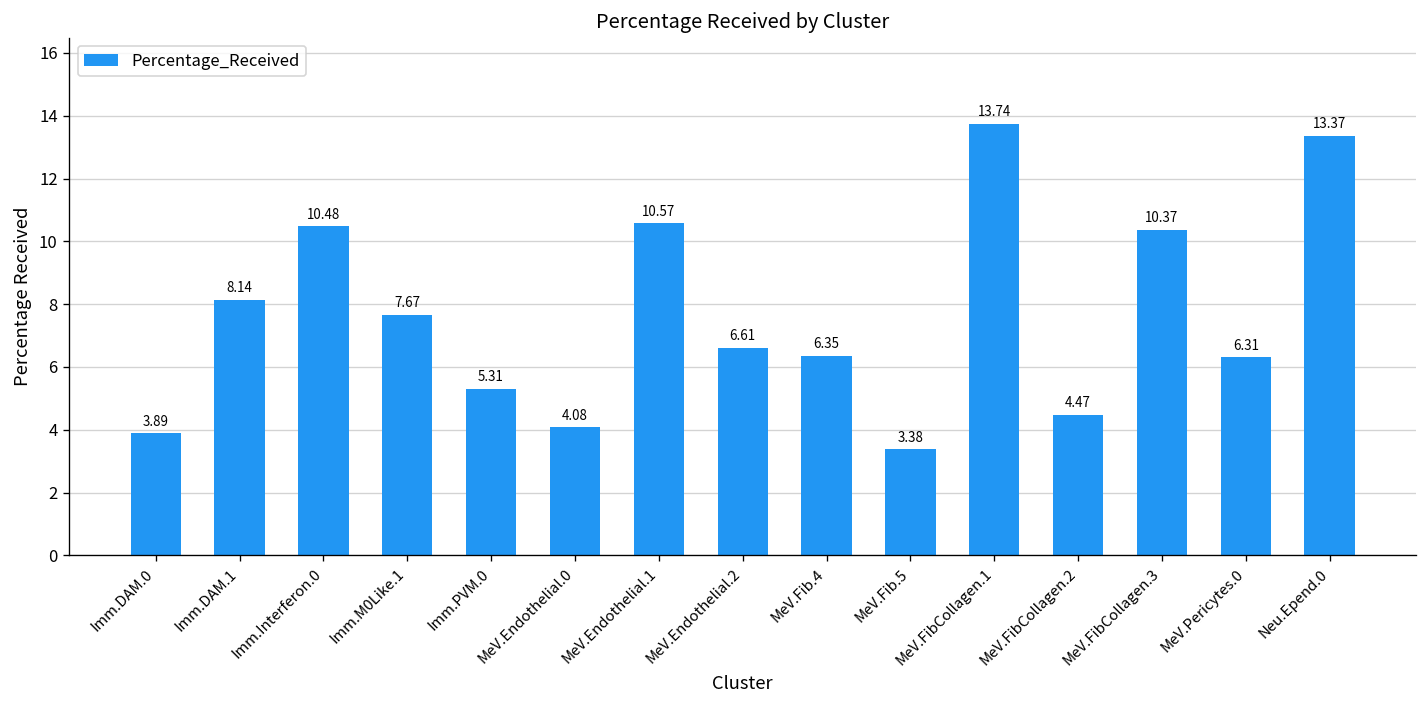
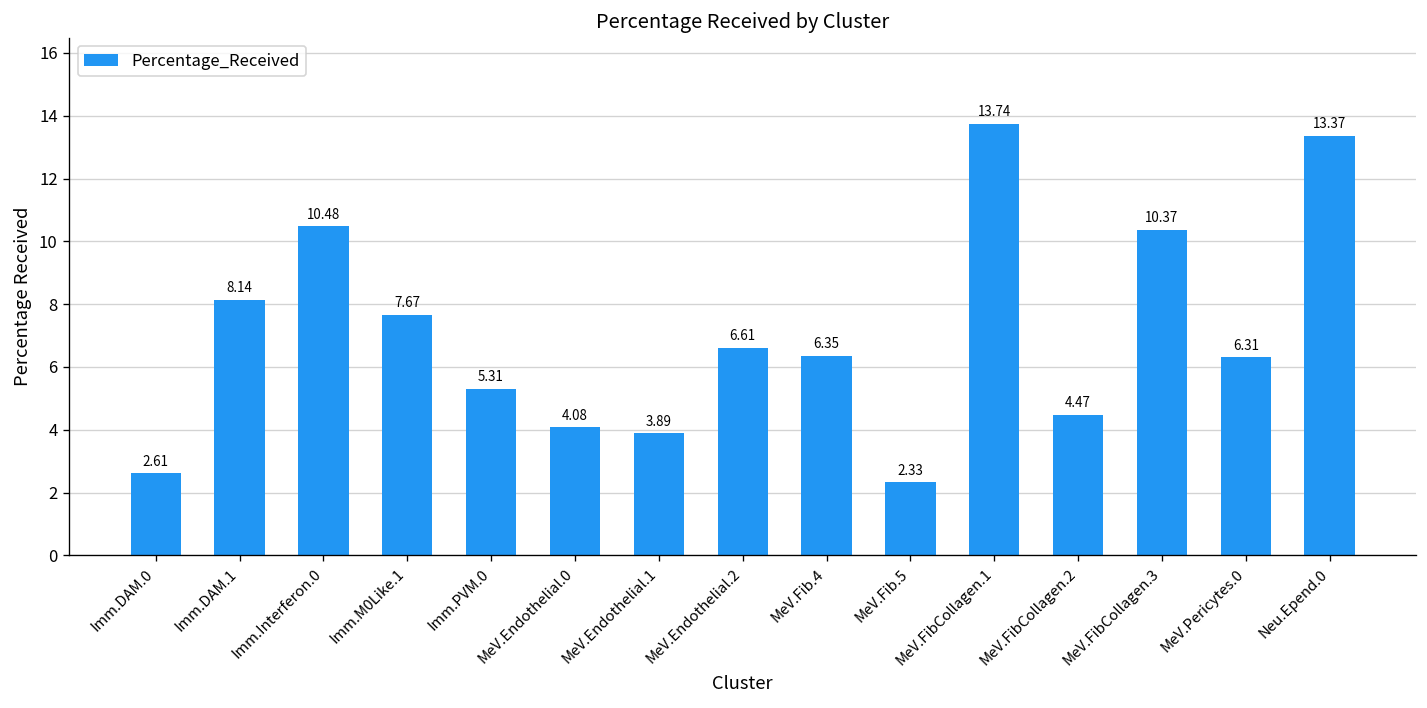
  {
-   "Imm.DAM.0": 3.89,
+   "Imm.DAM.0": 2.61,
    "Imm.DAM.1": 8.14,
    "Imm.Interferon.0": 10.48,
    "Imm.M0Like.1": 7.67,
    "Imm.PVM.0": 5.31,
    "MeV.Endothelial.0": 4.08,
-   "MeV.Endothelial.1": 10.57,
+   "MeV.Endothelial.1": 3.89,
    "MeV.Endothelial.2": 6.61,
    "MeV.Fib.4": 6.35,
-   "MeV.Fib.5": 3.38,
+   "MeV.Fib.5": 2.33,
    "MeV.FibCollagen.1": 13.74,
    "MeV.FibCollagen.2": 4.47,
    "MeV.FibCollagen.3": 10.37,
    "MeV.Pericytes.0": 6.31,
    "Neu.Epend.0": 13.37
  }
